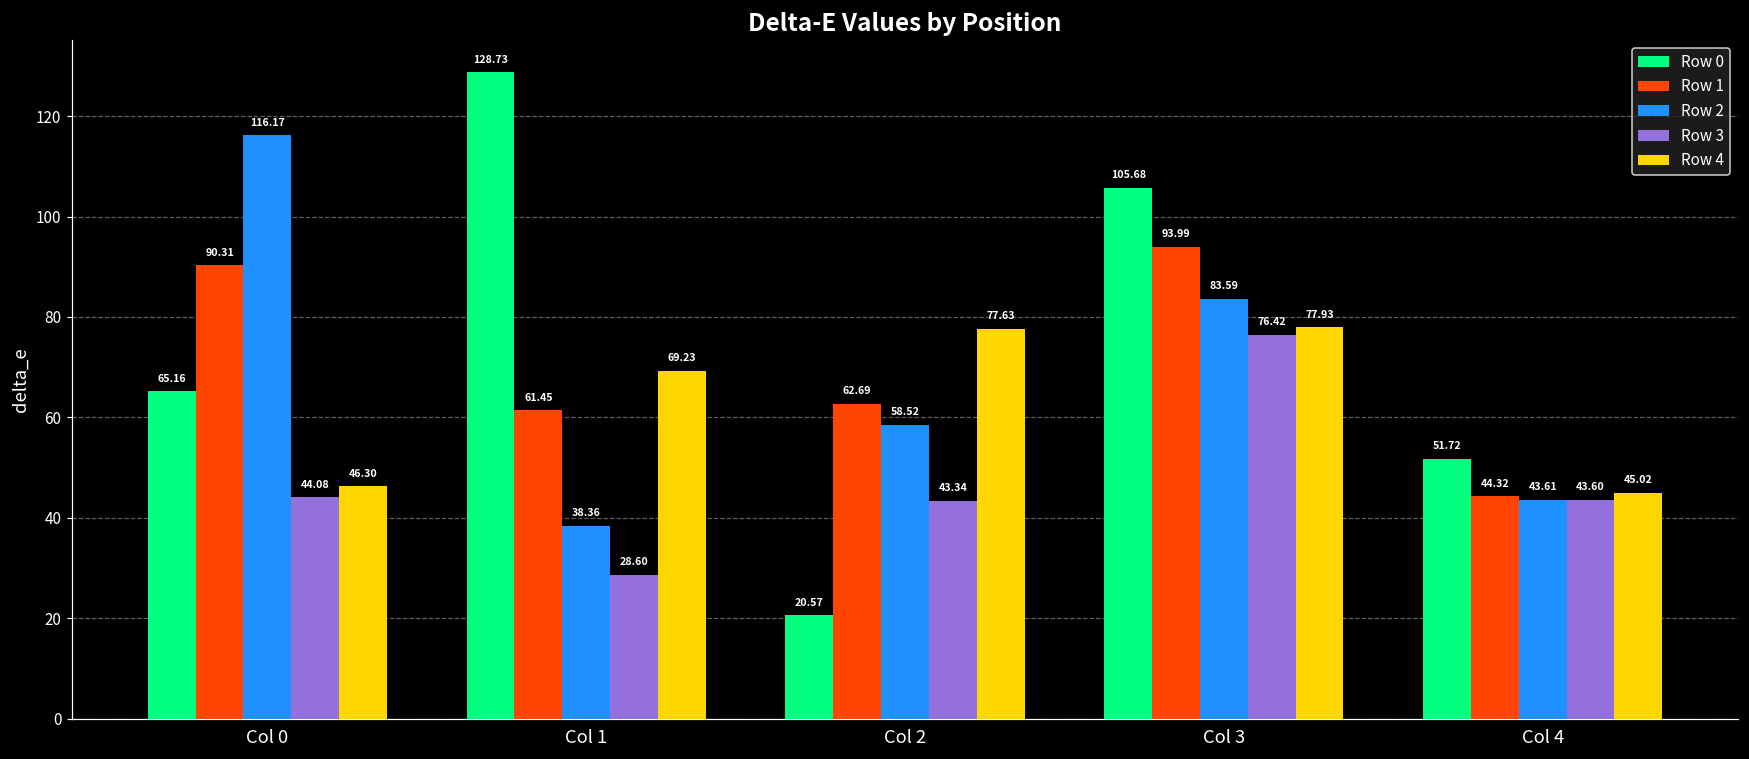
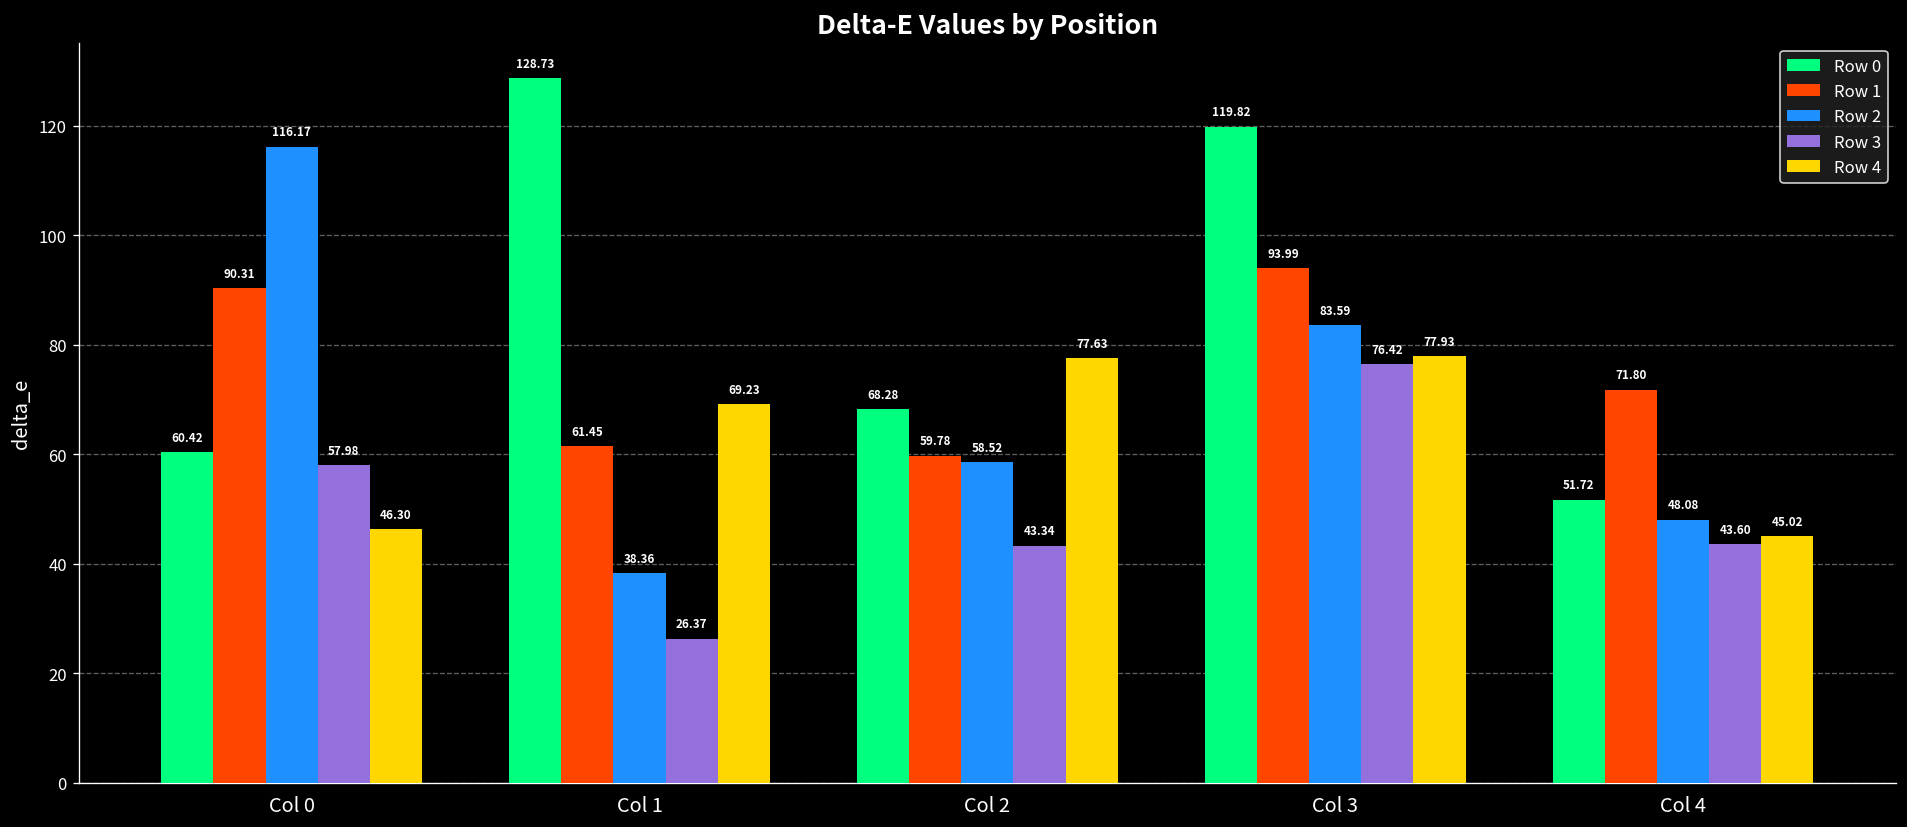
  {
    "Row 0": {
-     "Col 0": 65.16,
+     "Col 0": 60.42,
      "Col 1": 128.73,
-     "Col 2": 20.57,
-     "Col 3": 105.68,
+     "Col 2": 68.28,
+     "Col 3": 119.82,
      "Col 4": 51.72
    },
    "Row 1": {
      "Col 0": 90.31,
      "Col 1": 61.45,
-     "Col 2": 62.69,
+     "Col 2": 59.78,
      "Col 3": 93.99,
-     "Col 4": 44.32
+     "Col 4": 71.80
    },
    "Row 2": {
      "Col 0": 116.17,
      "Col 1": 38.36,
      "Col 2": 58.52,
      "Col 3": 83.59,
-     "Col 4": 43.61
+     "Col 4": 48.08
    },
    "Row 3": {
-     "Col 0": 44.08,
-     "Col 1": 28.60,
+     "Col 0": 57.98,
+     "Col 1": 26.37,
      "Col 2": 43.34,
      "Col 3": 76.42,
      "Col 4": 43.60
    },
    "Row 4": {
      "Col 0": 46.30,
      "Col 1": 69.23,
      "Col 2": 77.63,
      "Col 3": 77.93,
      "Col 4": 45.02
    }
  }
